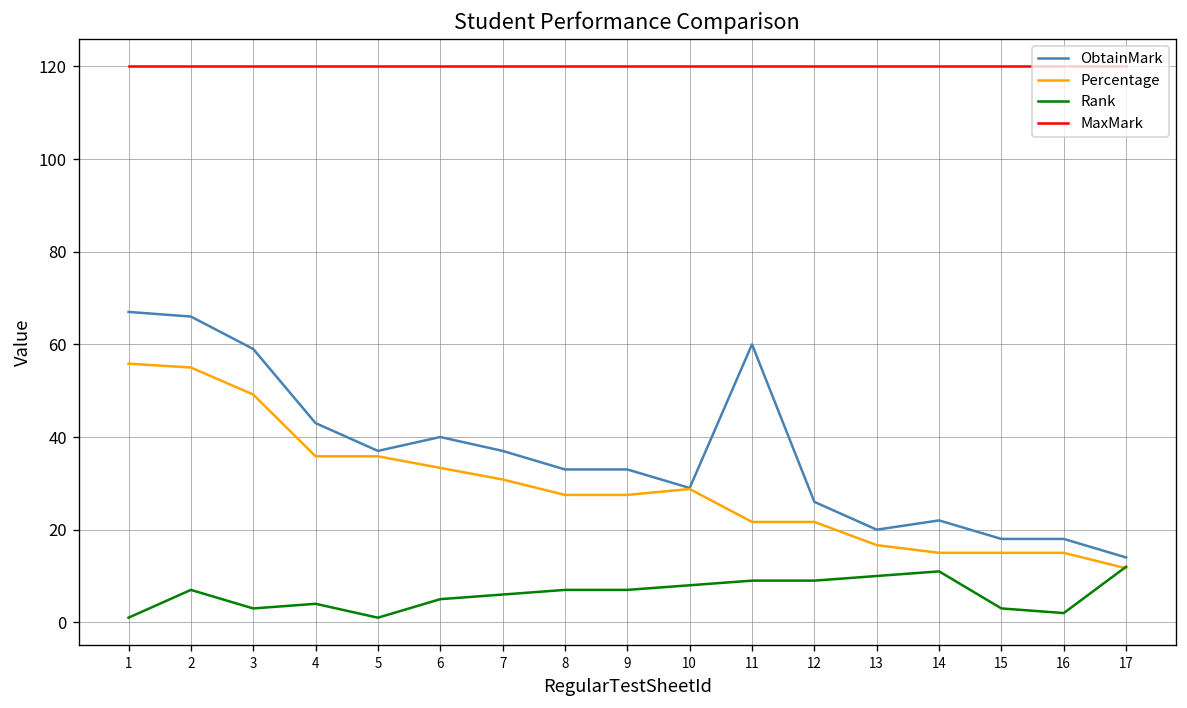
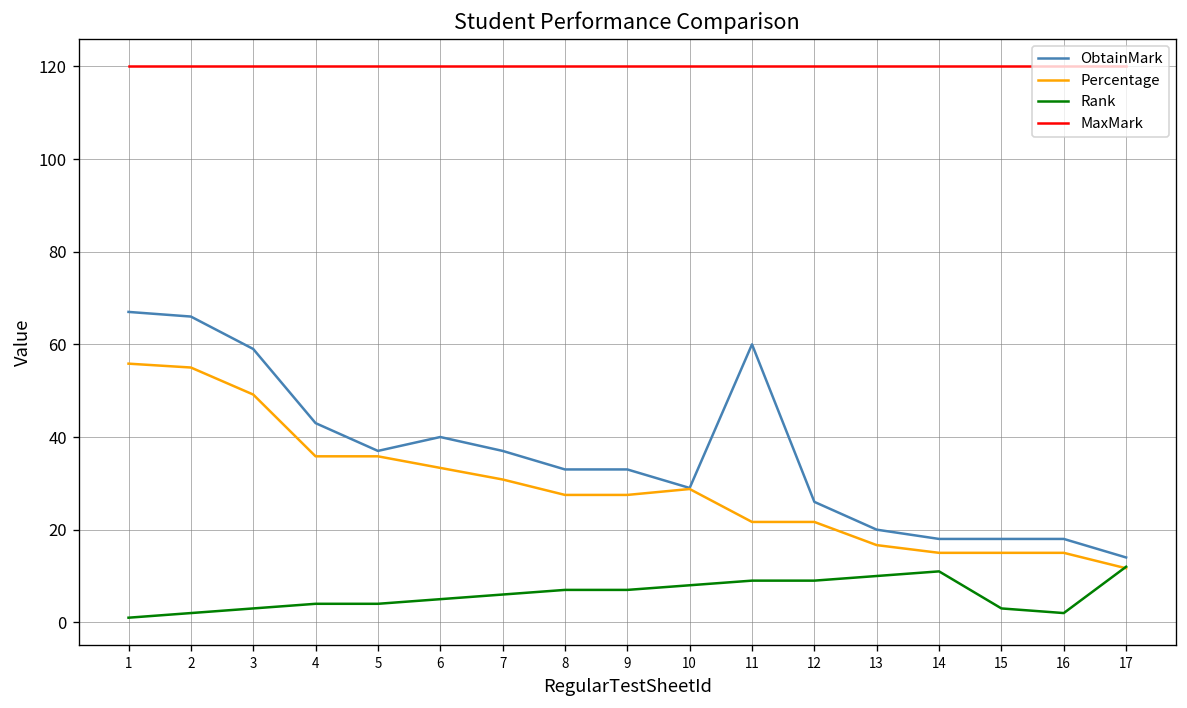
  {
    "ObtainMark": {
      "1": 67,
      "2": 66,
      "3": 59,
      "4": 43,
      "5": 37,
      "6": 40,
      "7": 37,
      "8": 33,
      "9": 33,
      "11": 60,
      "12": 26,
      "13": 20,
-     "14": 22,
+     "14": 18,
      "15": 18,
      "16": 18,
      "17": 14
    },
    "Percentage": {
      "1": 56,
      "2": 55,
      "3": 49,
      "4": 36,
      "5": 36,
      "6": 33,
      "7": 31,
      "8": 28,
      "9": 28,
      "11": 22,
      "12": 22,
      "13": 17,
      "14": 15,
      "15": 15,
      "16": 15
    },
    "Rank": {
      "1": 1,
-     "2": 7,
+     "2": 2,
      "3": 3,
      "4": 4,
-     "5": 1,
+     "5": 4,
      "6": 5,
      "7": 6,
      "8": 7,
      "9": 7,
      "10": 8,
      "11": 9,
      "12": 9,
      "13": 10,
      "14": 11,
      "15": 3,
      "16": 2
    },
    "MaxMark": {
      "1": 120,
      "2": 120,
      "3": 120,
      "4": 120,
      "5": 120,
      "6": 120,
      "7": 120,
      "8": 120,
      "9": 120,
      "10": 120,
      "11": 120,
      "12": 120,
      "13": 120,
      "14": 120,
      "15": 120
    }
  }
